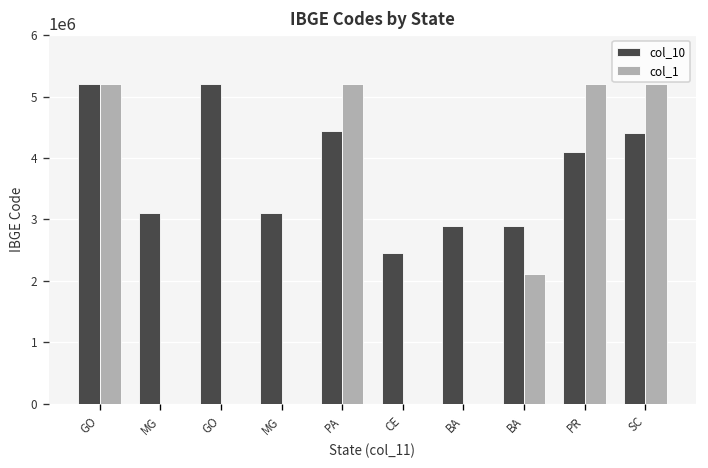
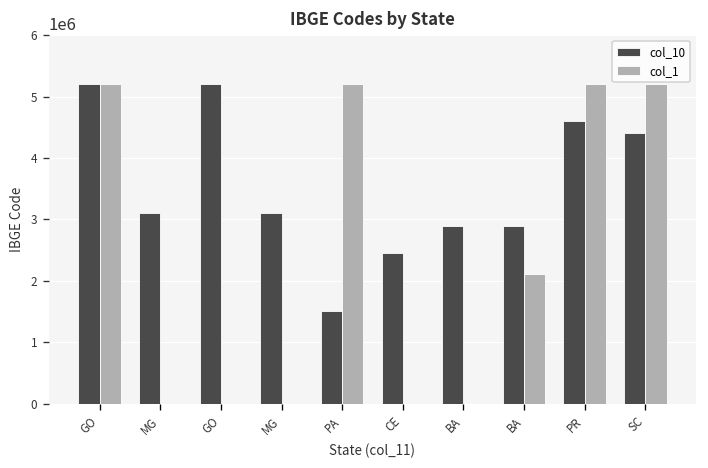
  {
    "col_10": {
-     "PA": 4400000,
+     "PA": 1500000,
      "CE": 2500000,
-     "PR": 4100000,
+     "PR": 4600000,
      "SC": 4400000
    },
    "col_1": {
      "PA": 5200000,
      "CE": 0,
      "PR": 5200000,
      "SC": 5200000
    }
  }
